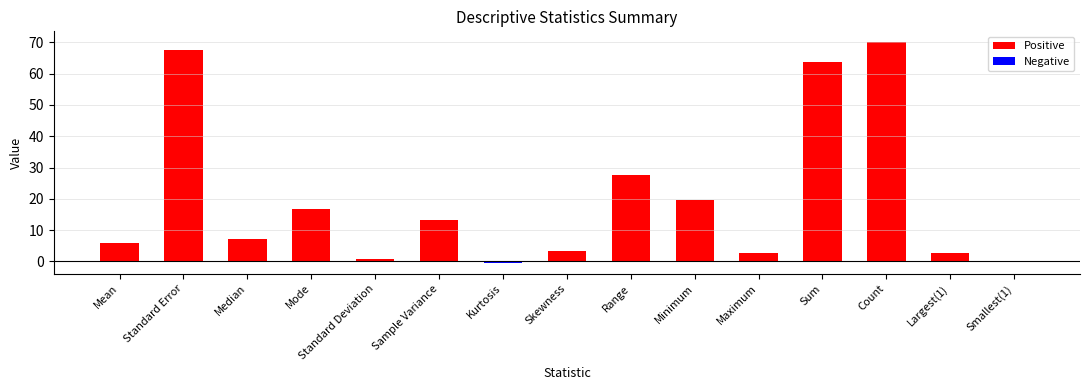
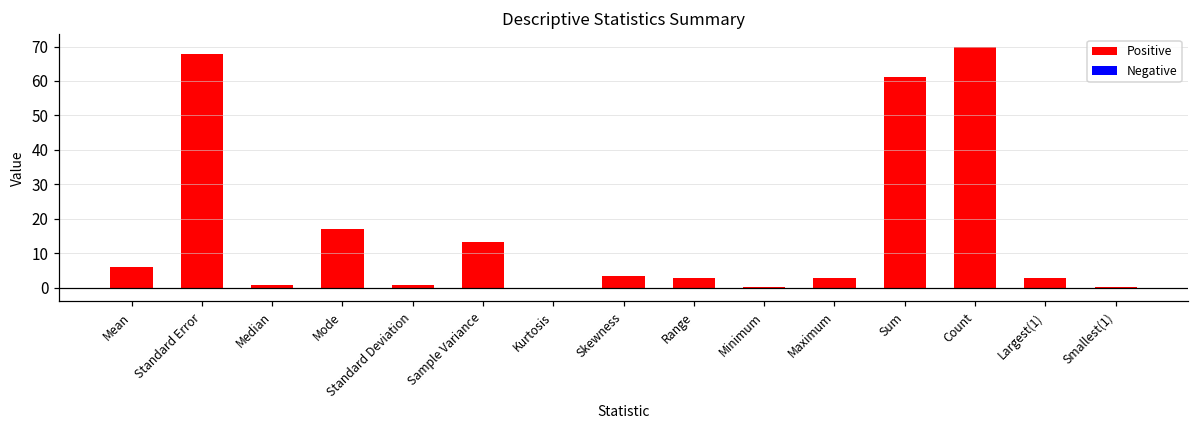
  {
    "Mean": 6,
    "Standard Error": 68,
-   "Median": 7,
+   "Median": 1,
    "Mode": 17,
    "Sample Variance": 13,
    "Skewness": 3,
-   "Range": 27,
-   "Minimum": 20,
+   "Range": 3,
+   "Minimum": 0,
    "Maximum": 3,
-   "Sum": 64,
+   "Sum": 61,
    "Count": 70,
    "Largest(1)": 3
  }
